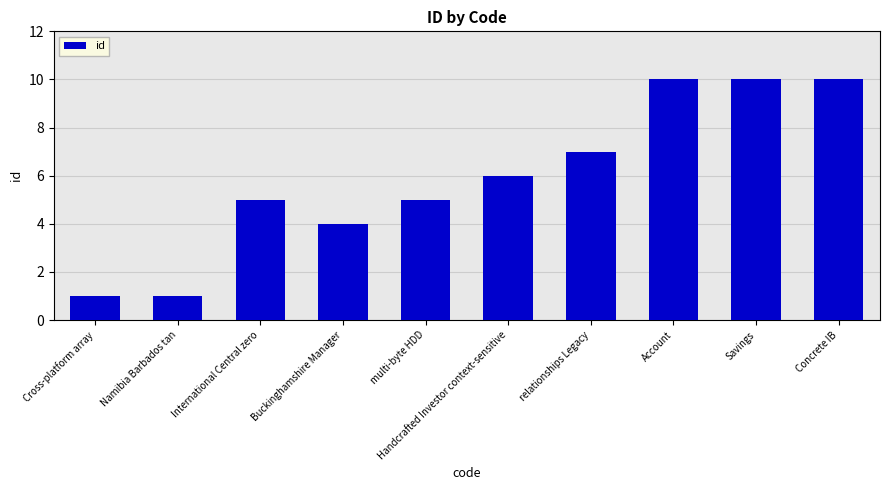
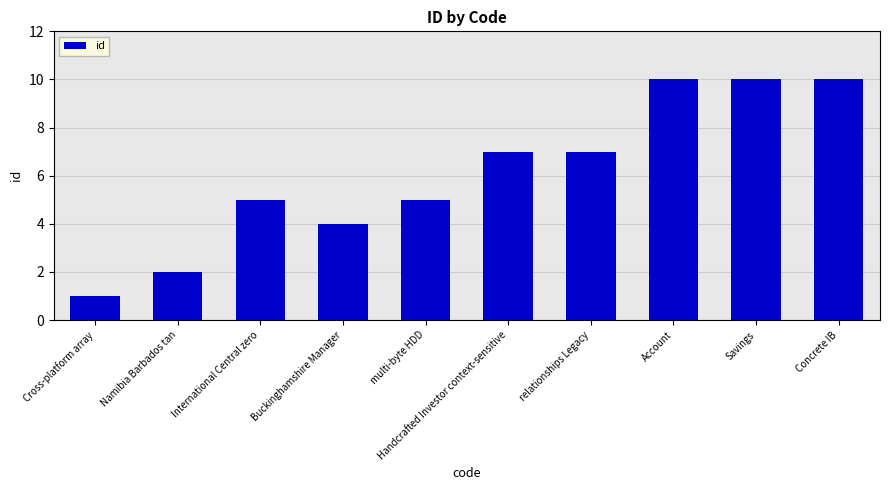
  {
    "Cross-platform array": 1,
-   "Namibia Barbados tan": 1,
+   "Namibia Barbados tan": 2,
    "International Central zero": 5,
    "Buckinghamshire Manager": 4,
    "multi-byte HDD": 5,
-   "Handcrafted Investor context-sensitive": 6,
+   "Handcrafted Investor context-sensitive": 7,
    "relationships Legacy": 7,
    "Account": 10,
    "Savings": 10,
    "Concrete IB": 10
  }
